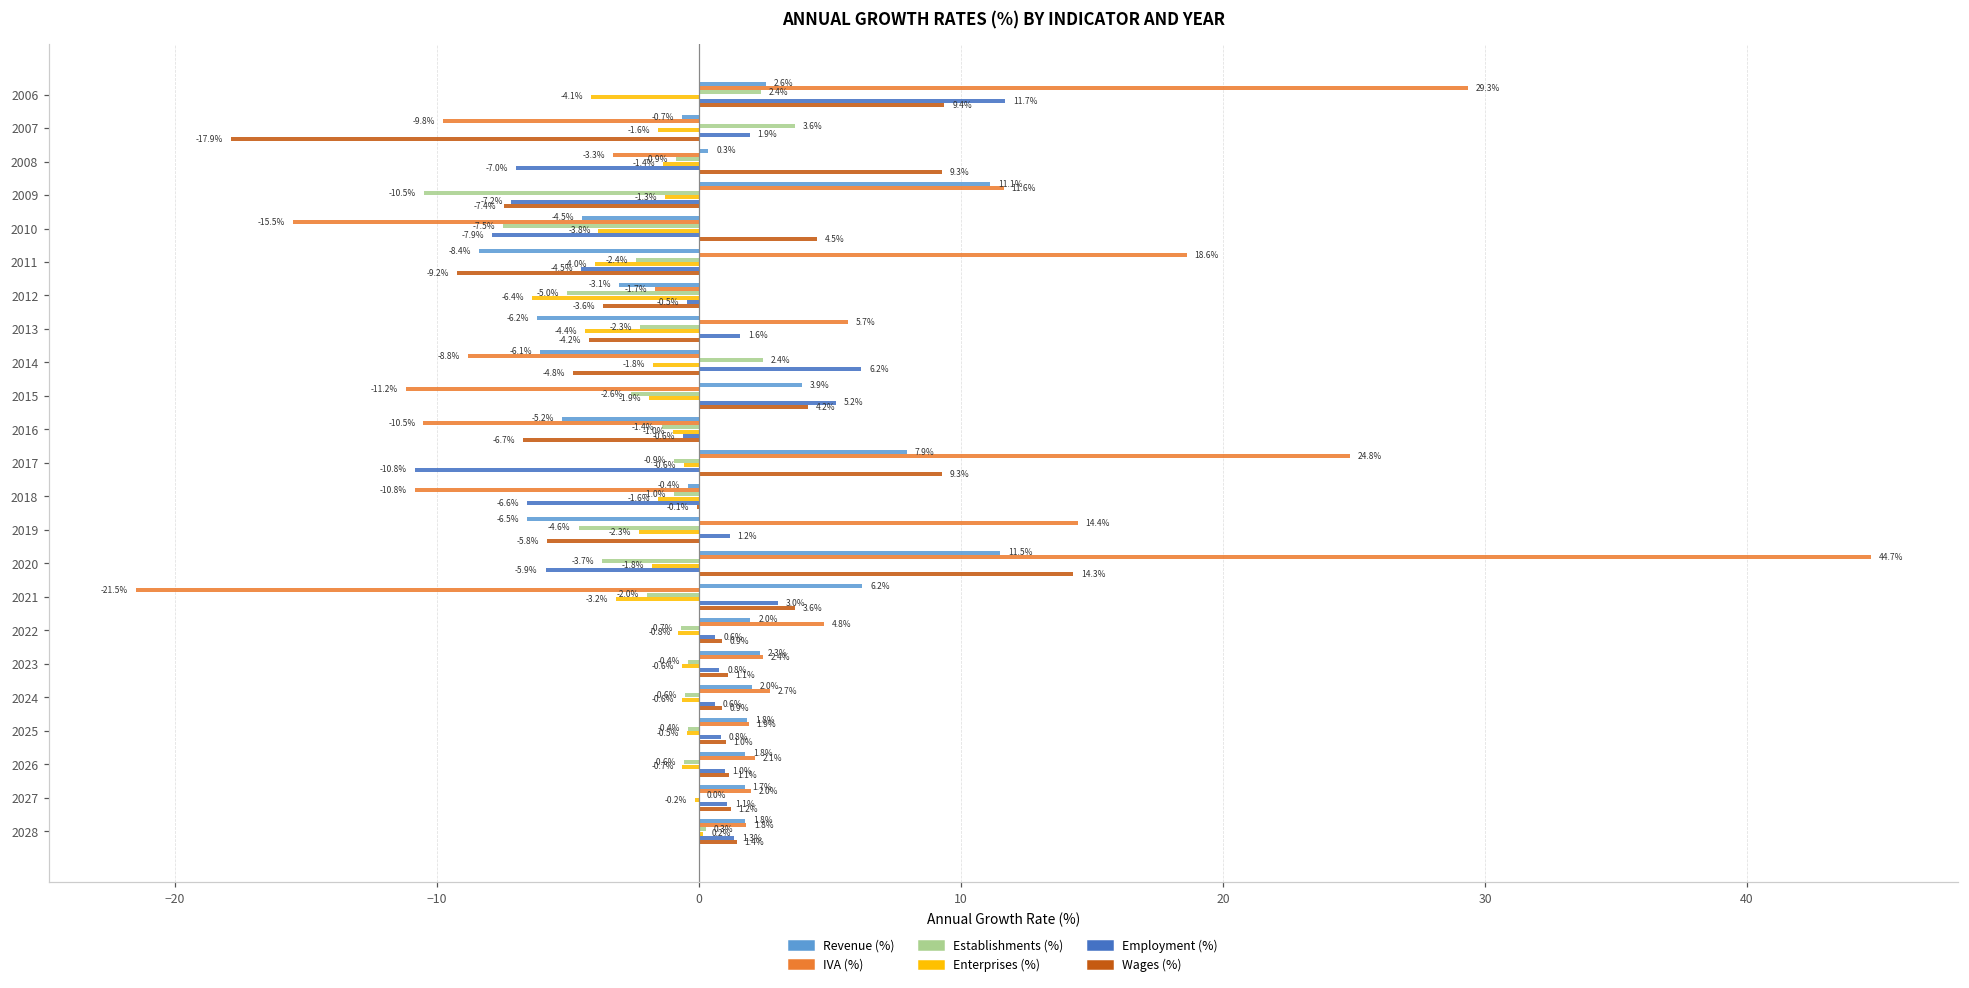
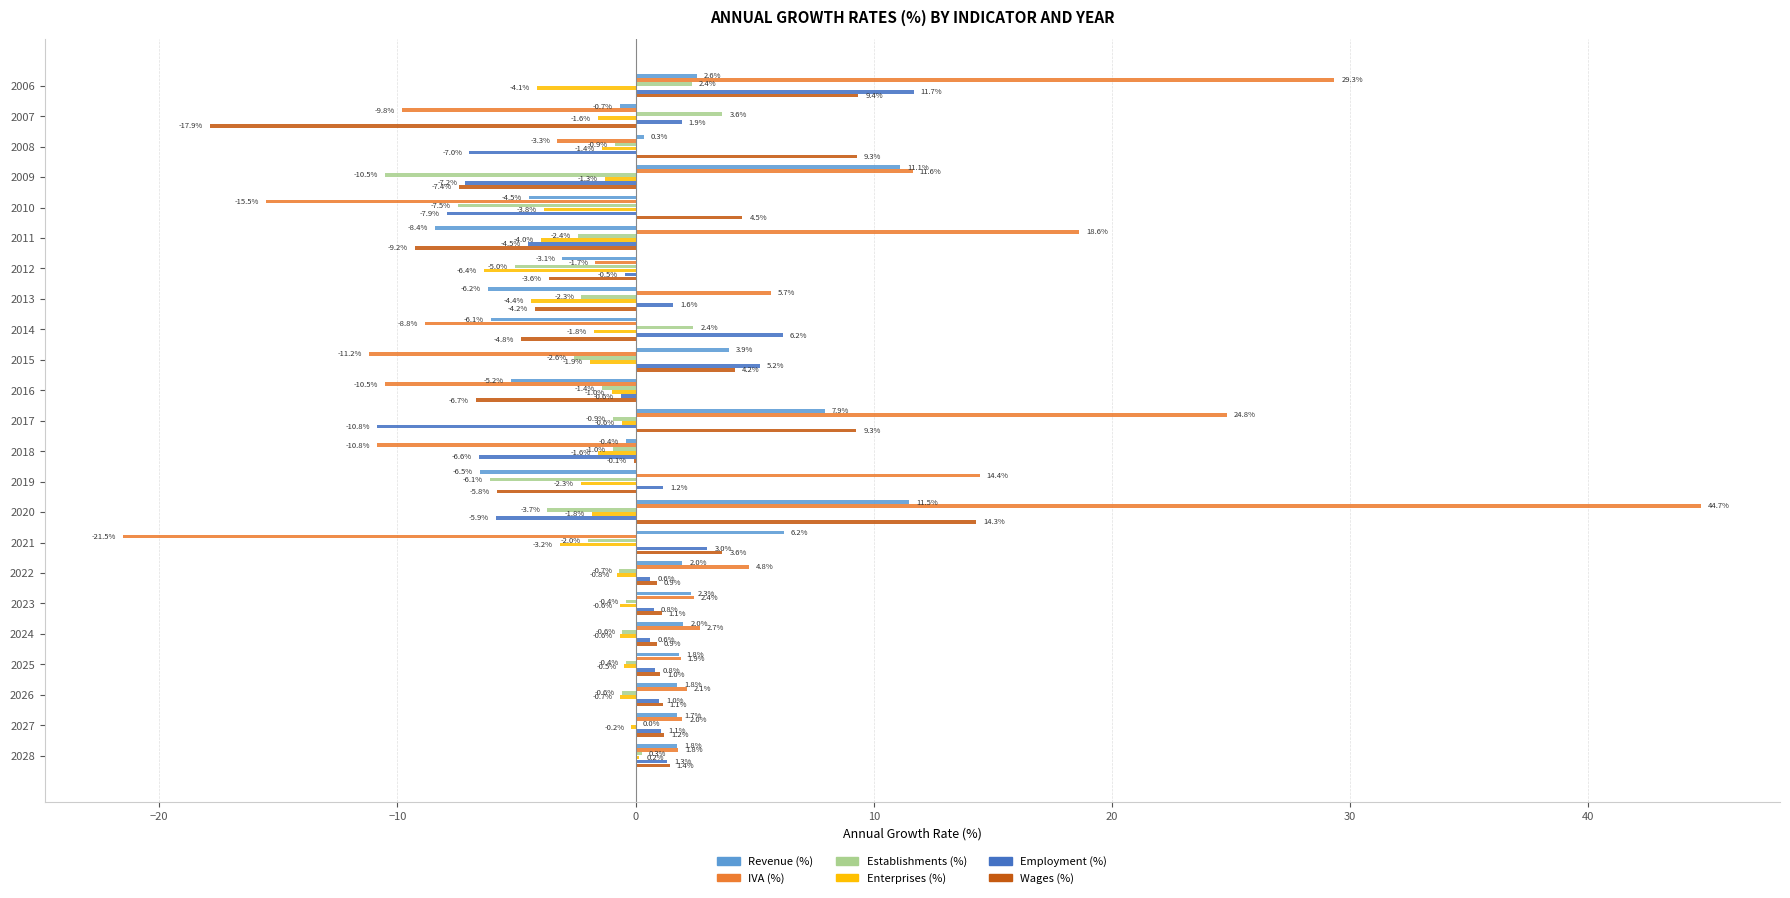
  {
    "IVA (%)": {
      "2006": "29.3%",
      "2007": "-9.8%",
      "2008": "-3.3%",
      "2010": "-15.5%",
      "2011": "18.6%",
      "2012": "-1.7%",
      "2013": "5.7%",
      "2014": "-8.8%",
      "2015": "-11.2%",
      "2016": "-10.5%",
      "2017": "24.8%",
      "2018": "-10.8%",
      "2019": "14.4%",
      "2020": "44.7%",
      "2021": "-21.5%",
      "2022": "4.8%",
      "2024": "2.7%"
    },
    "Establishments (%)": {
      "2006": "2.4%",
      "2007": "3.6%",
      "2009": "-10.5%",
      "2010": "-7.5%",
      "2011": "-2.4%",
      "2012": "-5.0%",
      "2013": "-2.3%",
      "2014": "2.4%",
      "2015": "-2.6%",
      "2018": "-1.0%",
-     "2019": "-4.6%",
+     "2019": "-6.1%",
      "2020": "-3.7%",
      "2021": "-2.0%",
      "2027": "0.0%"
    },
    "Enterprises (%)": {
      "2006": "-4.1%",
      "2007": "-1.6%",
      "2009": "-1.3%",
      "2010": "-3.8%",
      "2012": "-6.4%",
      "2013": "-4.4%",
      "2014": "-1.8%",
      "2015": "-1.9%",
      "2018": "-1.6%",
      "2019": "-2.3%",
      "2020": "-1.8%",
      "2021": "-3.2%",
      "2027": "-0.2%"
    },
    "Wages (%)": {
      "2006": "9.4%",
      "2007": "-17.9%",
      "2008": "9.3%",
      "2010": "4.5%",
      "2011": "-9.2%",
      "2012": "-3.6%",
      "2013": "-4.2%",
      "2014": "-4.8%",
      "2015": "4.2%",
      "2016": "-6.7%",
      "2017": "9.3%",
      "2018": "-0.1%",
      "2019": "-5.8%",
      "2020": "14.3%",
      "2021": "3.6%"
    }
  }
